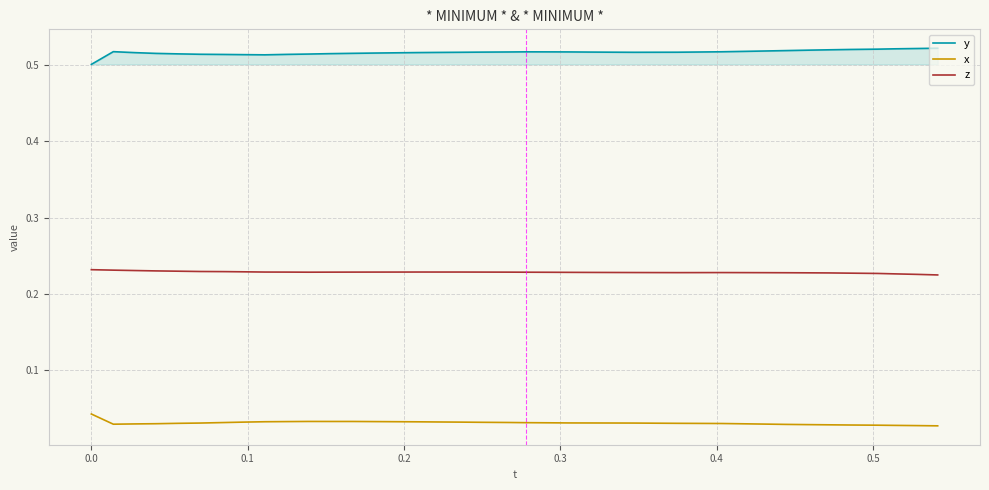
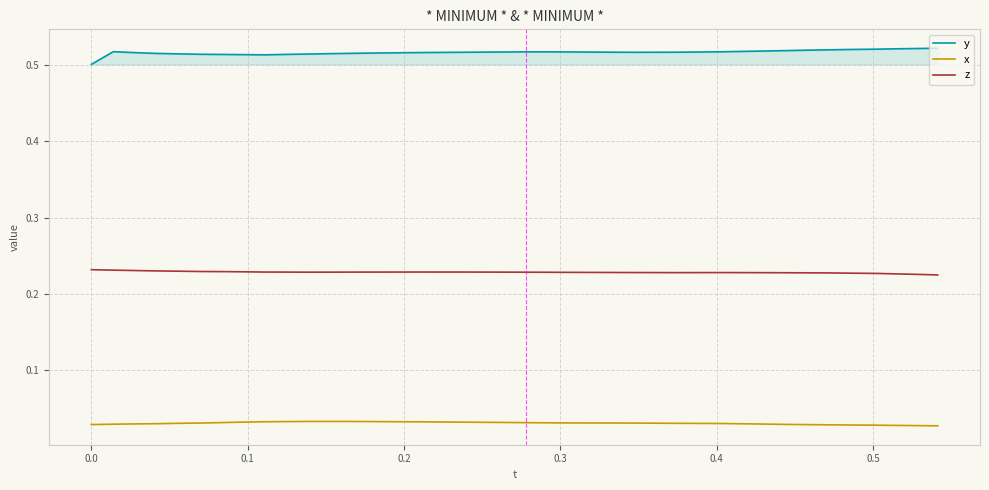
  {
    "y": {
      "0.0": 0.50
    },
    "x": {
-     "0.0": 0.04
+     "0.0": 0.03
    },
    "z": {
      "0.0": 0.23
    }
  }
